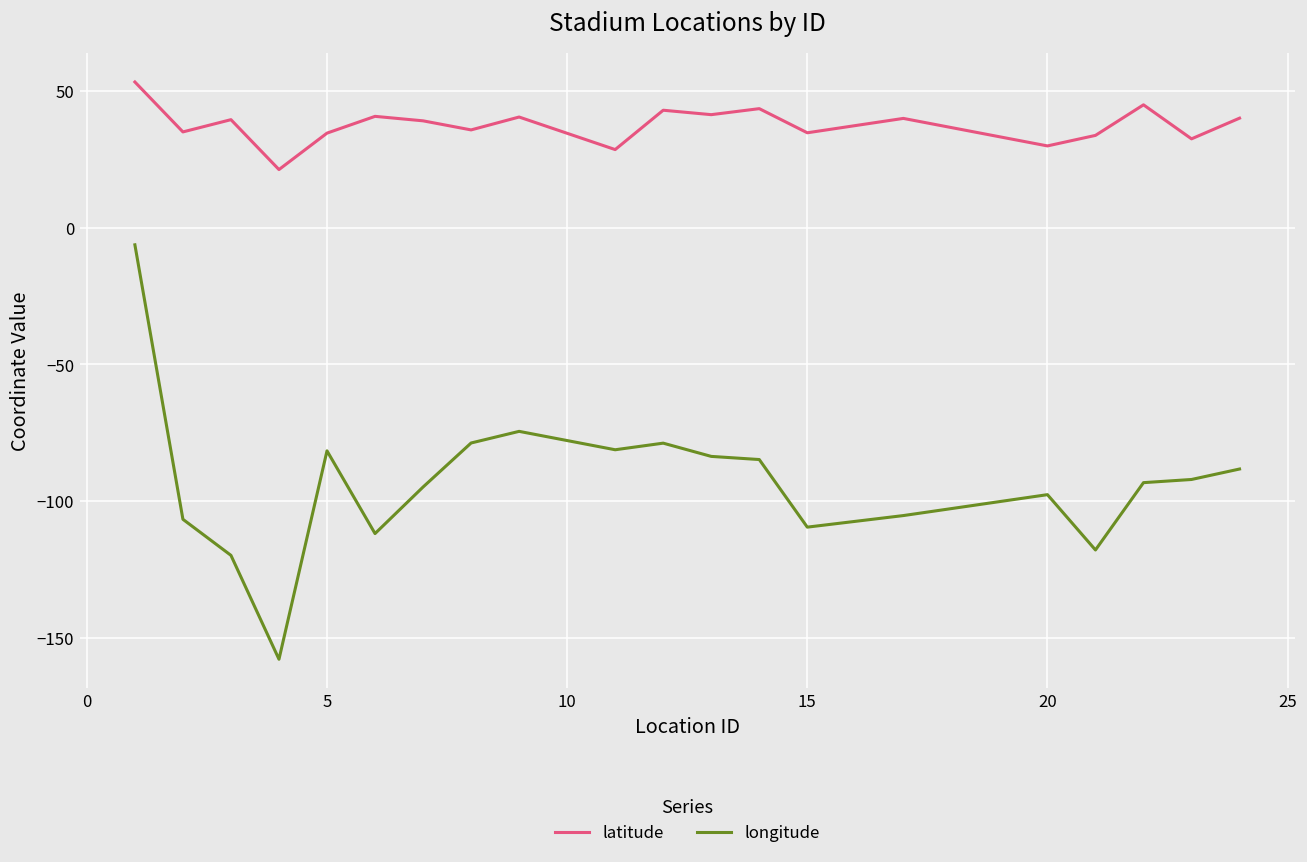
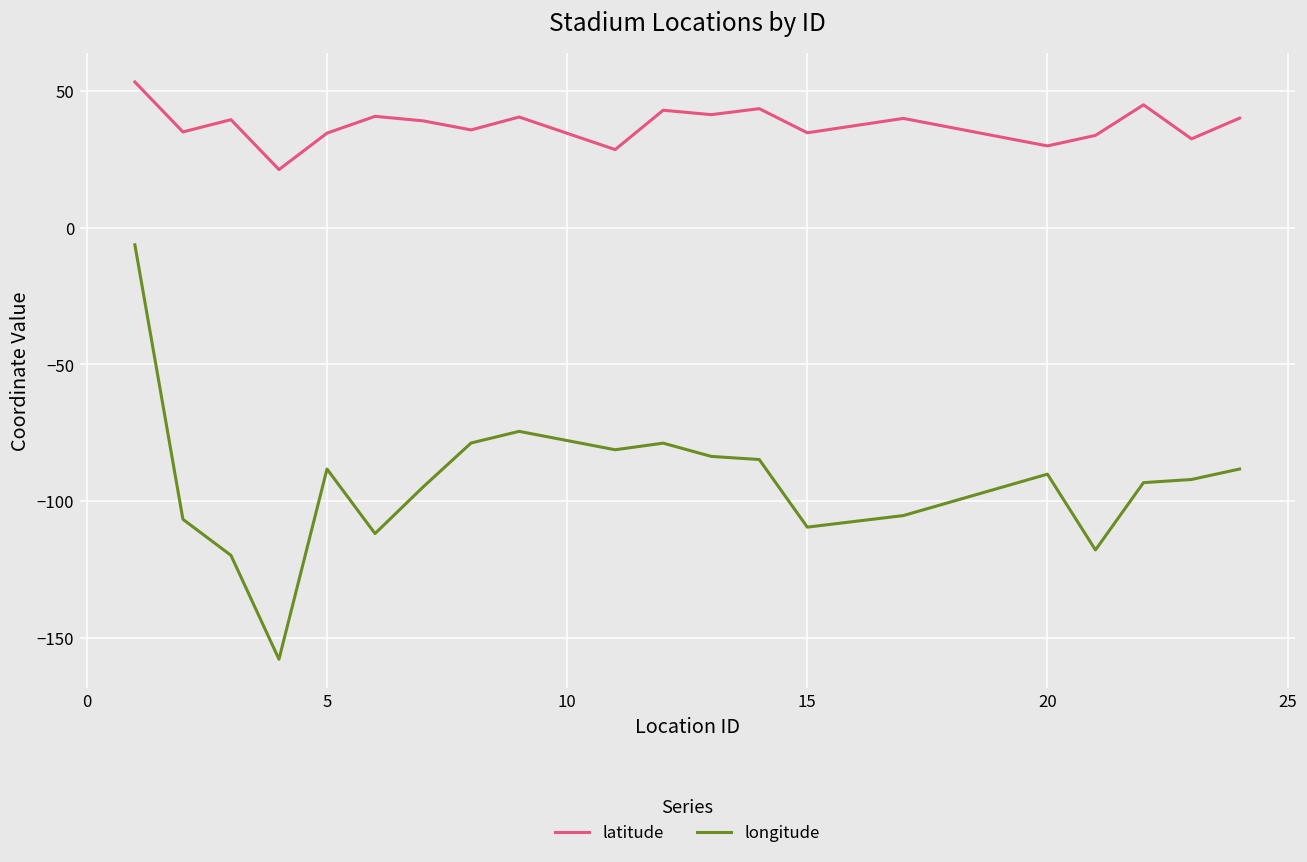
  {
    "latitude": {
      "5": 35,
      "15": 35,
      "20": 30
    },
    "longitude": {
-     "5": -82,
+     "5": -88,
      "15": -109,
-     "20": -98
+     "20": -90
    }
  }
